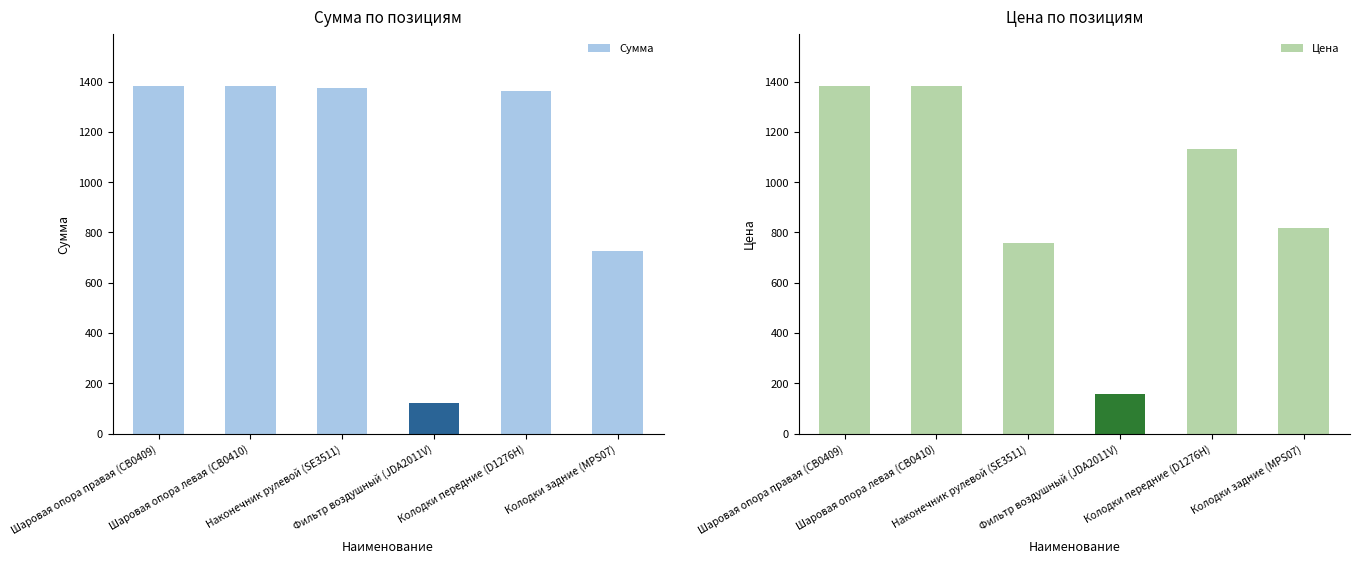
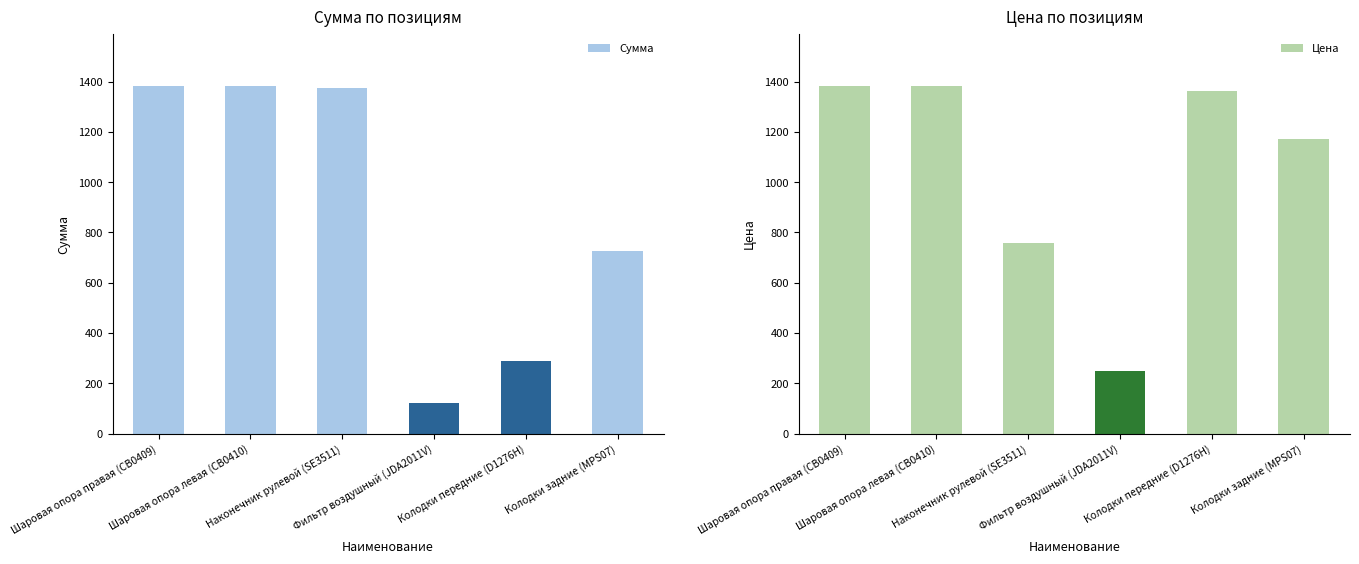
  {
    "Сумма по позициям": {
      "Шаровая опора правая (CB0409)": 1380,
      "Шаровая опора левая (CB0410)": 1380,
      "Наконечник рулевой (SE3511)": 1380,
      "Фильтр воздушный (JDA2011V)": 120,
-     "Колодки передние (D1276H)": 1360,
+     "Колодки передние (D1276H)": 290,
      "Колодки задние (MPS07)": 730
    },
    "Цена по позициям": {
      "Шаровая опора правая (CB0409)": 1380,
      "Шаровая опора левая (CB0410)": 1380,
      "Наконечник рулевой (SE3511)": 760,
-     "Фильтр воздушный (JDA2011V)": 160,
-     "Колодки передние (D1276H)": 1130,
-     "Колодки задние (MPS07)": 820
+     "Фильтр воздушный (JDA2011V)": 250,
+     "Колодки передние (D1276H)": 1360,
+     "Колодки задние (MPS07)": 1170
    }
  }
